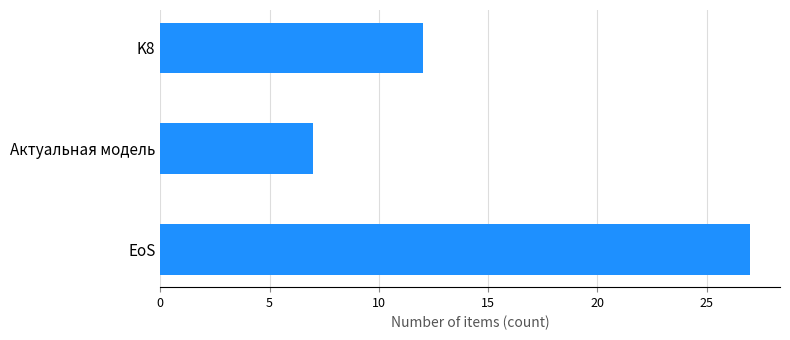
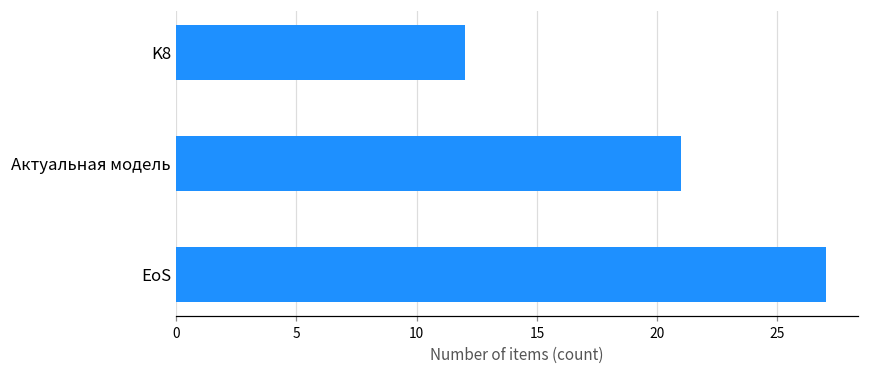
  {
    "K8": 12,
-   "Актуальная модель": 7,
+   "Актуальная модель": 21,
    "EoS": 27
  }
